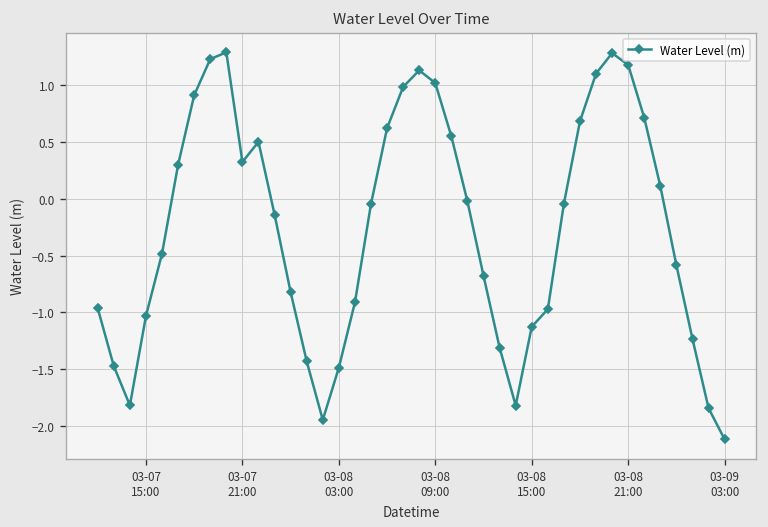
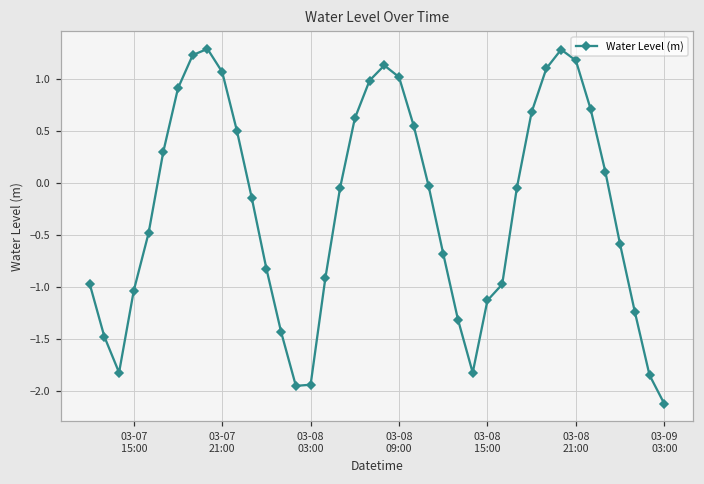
  {
    "03-07 15:00": -1.0,
-   "03-07 21:00": 0.3,
-   "03-08 03:00": -1.5,
+   "03-07 21:00": 1.1,
+   "03-08 03:00": -1.9,
    "03-08 09:00": 1.0,
    "03-08 15:00": -1.1,
    "03-08 21:00": 1.2,
    "03-09 03:00": -2.1
  }
